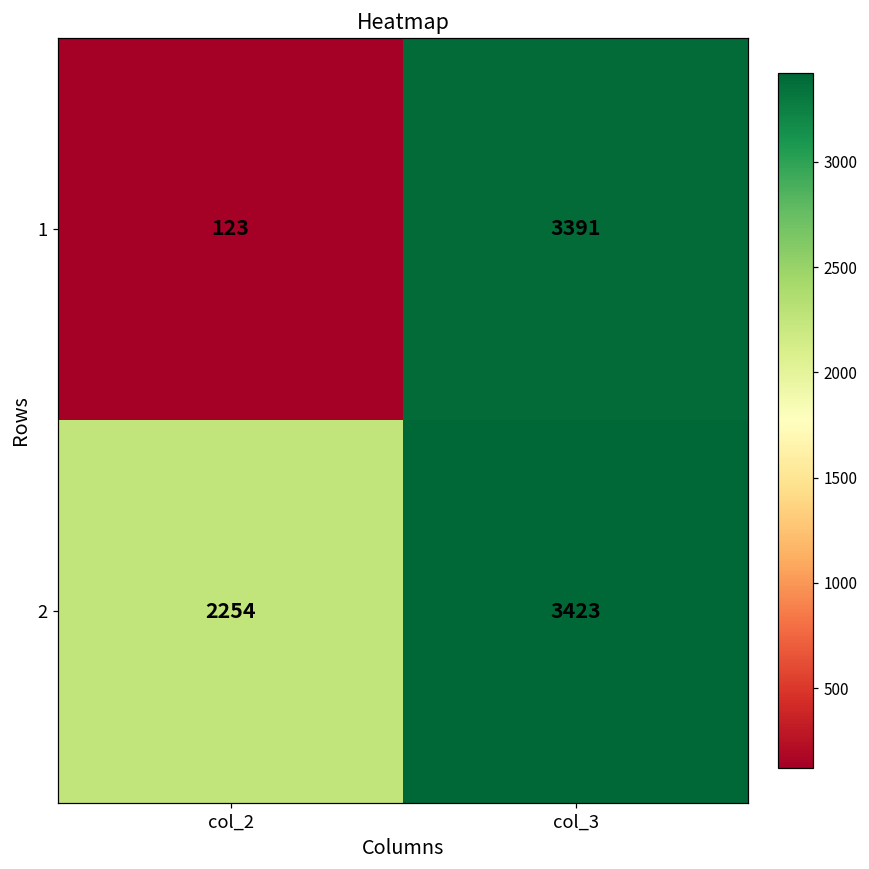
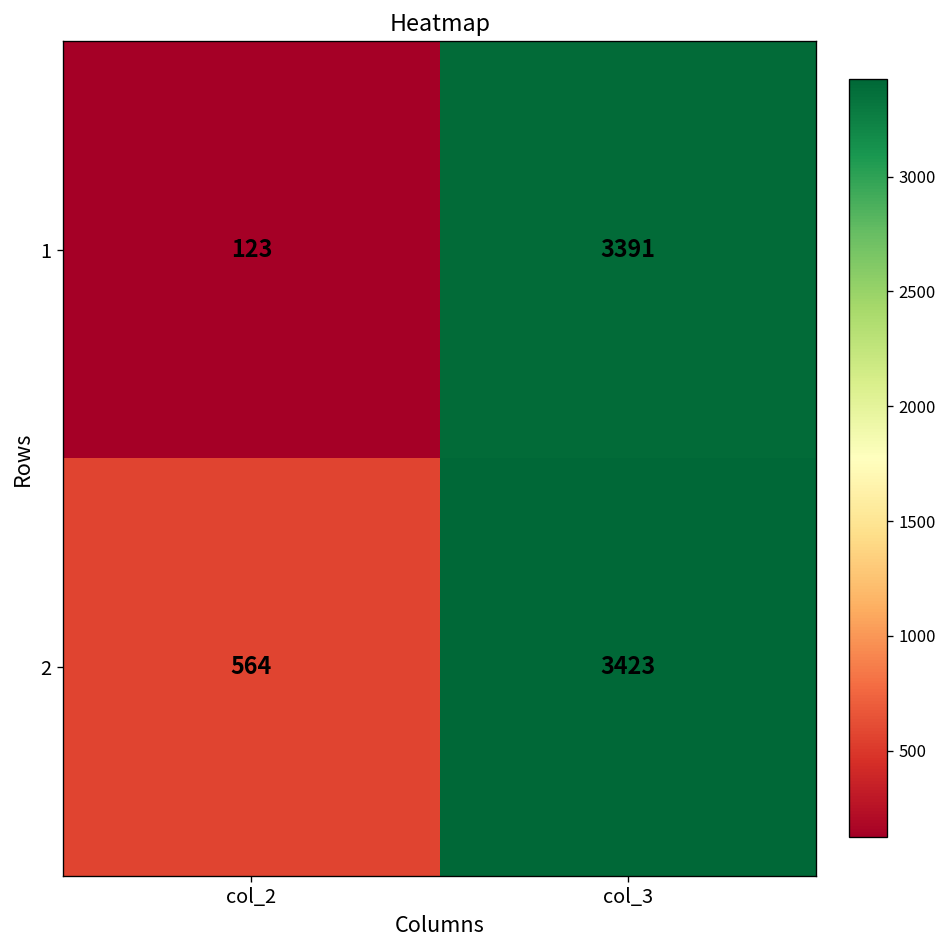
  {
    "1": {
      "col_2": 123,
      "col_3": 3391
    },
    "2": {
-     "col_2": 2254,
+     "col_2": 564,
      "col_3": 3423
    }
  }
